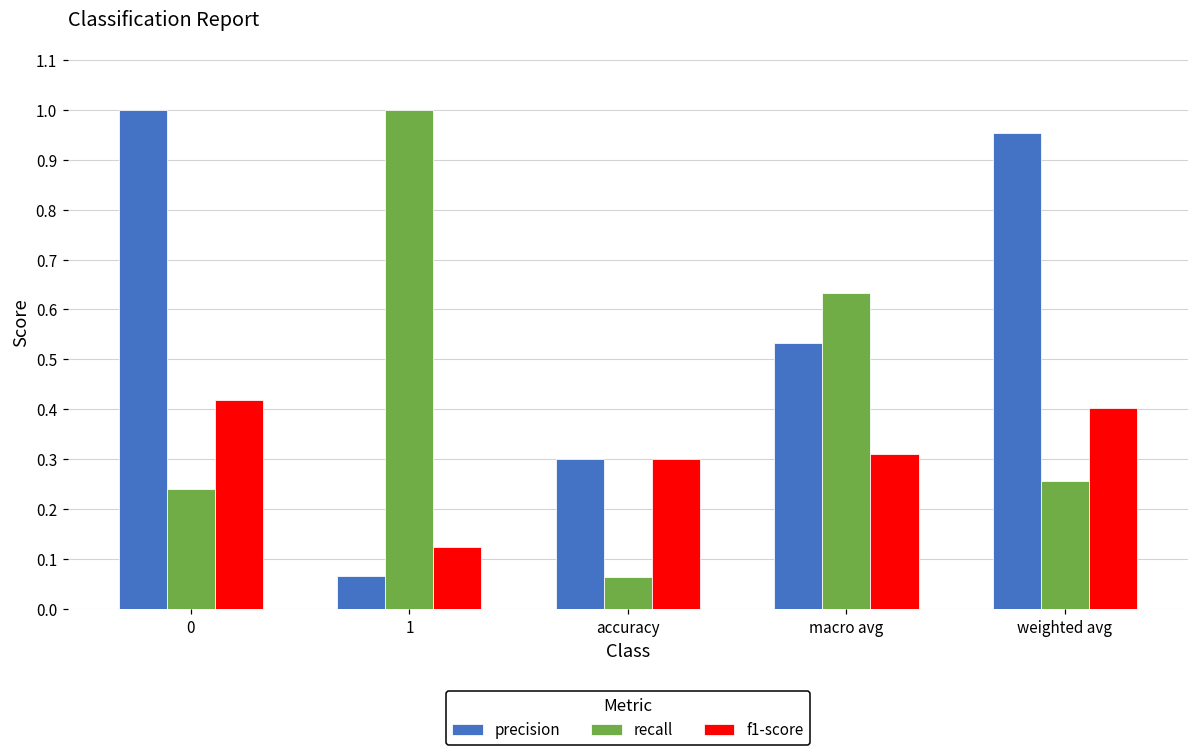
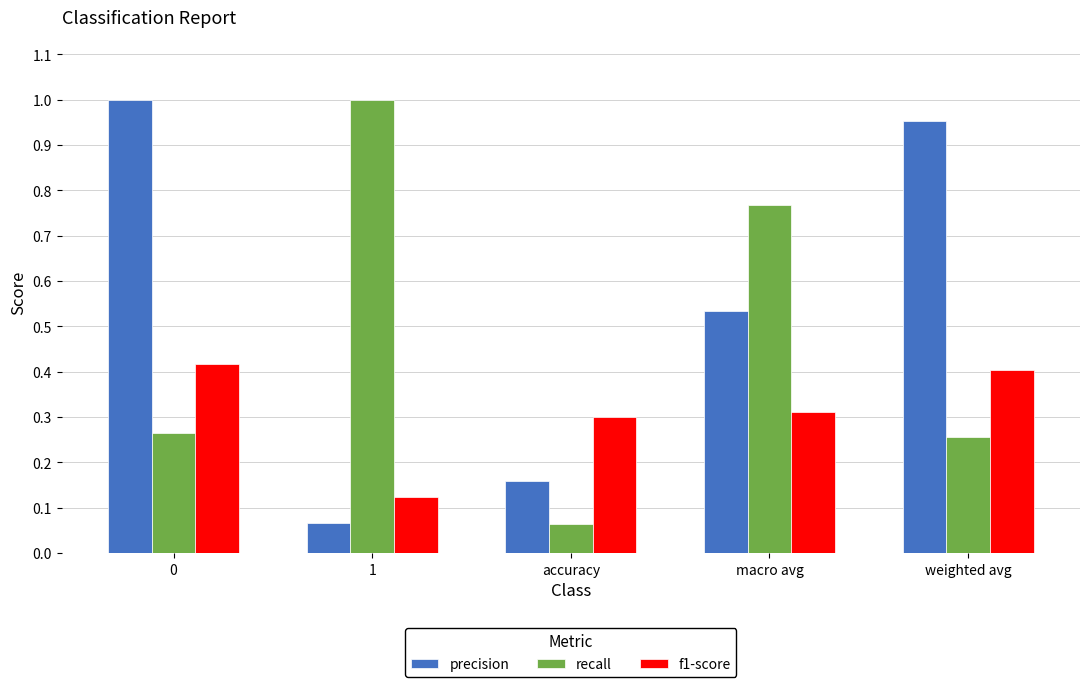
  {
    "precision": {
      "0": 1.00,
      "1": 0.07,
-     "accuracy": 0.30,
+     "accuracy": 0.16,
      "macro avg": 0.53,
      "weighted avg": 0.95
    },
    "recall": {
-     "0": 0.24,
+     "0": 0.26,
      "1": 1.00,
      "accuracy": 0.06,
-     "macro avg": 0.63,
+     "macro avg": 0.77,
      "weighted avg": 0.26
    },
    "f1-score": {
      "0": 0.42,
      "1": 0.12,
      "accuracy": 0.30,
      "macro avg": 0.31,
      "weighted avg": 0.40
    }
  }
